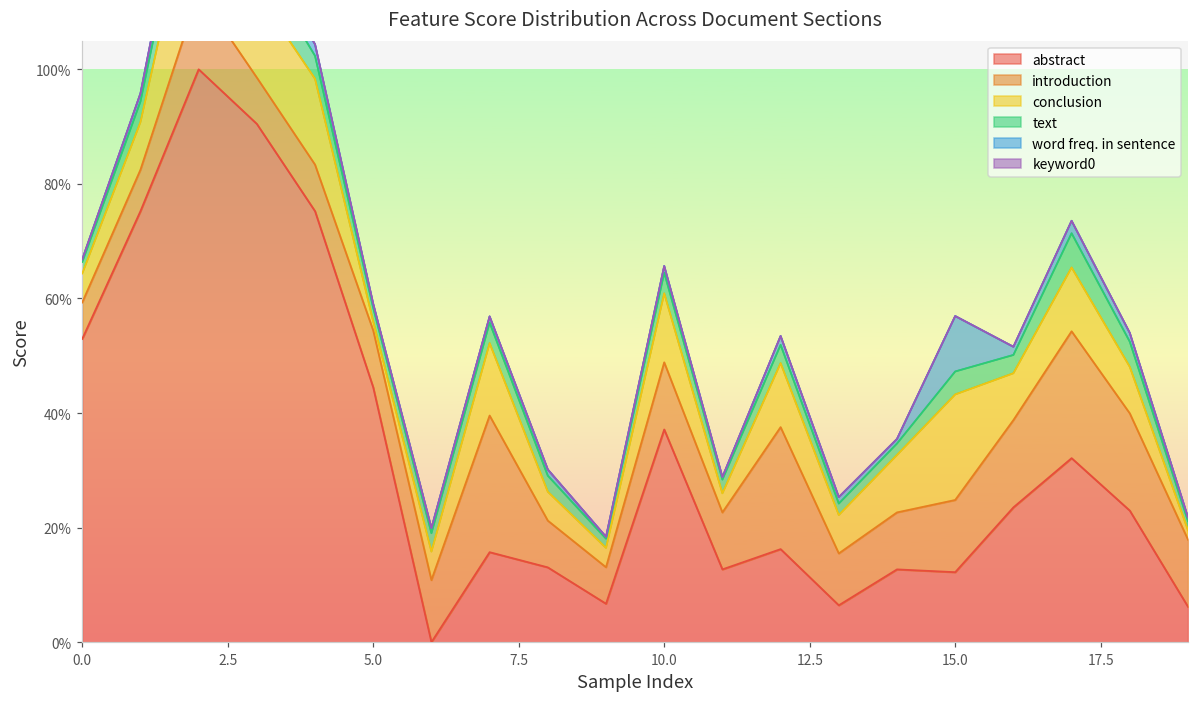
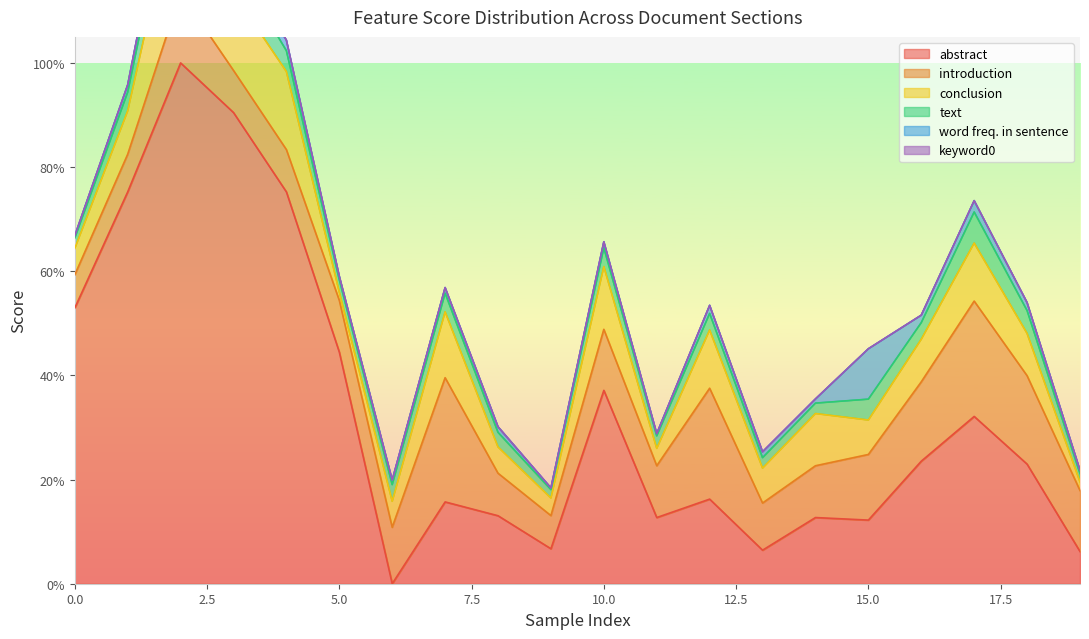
  {
    "conclusion": {
      "0.0": "5%",
      "5.0": "2%",
      "10.0": "12%",
-     "15.0": "18%"
+     "15.0": "7%"
    },
    "text": {
      "5.0": "2%",
      "10.0": "4%",
      "15.0": "4%"
    }
  }
